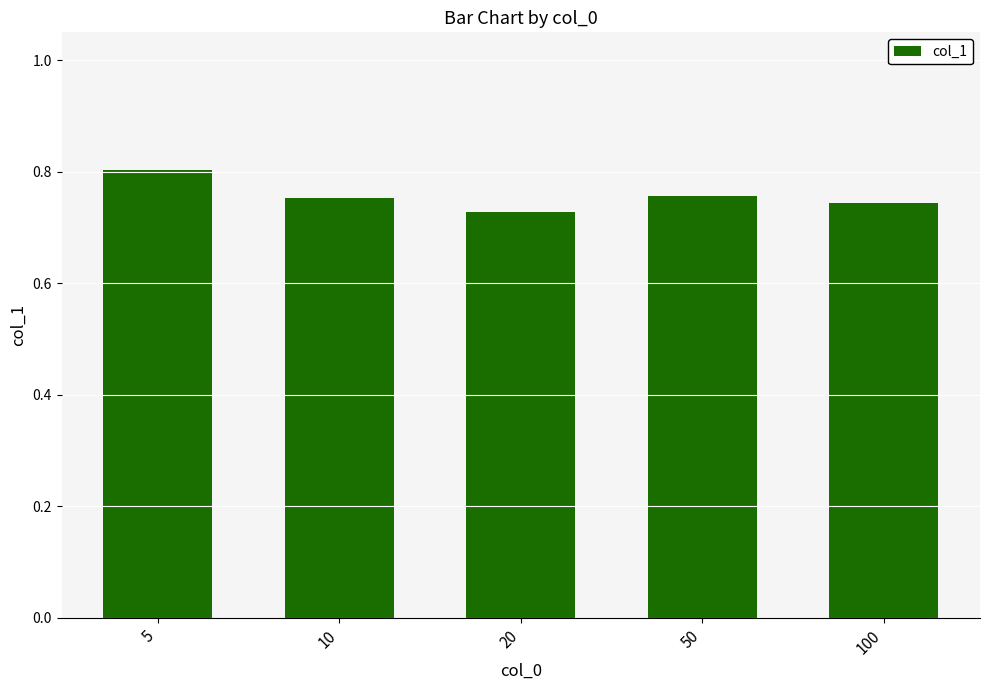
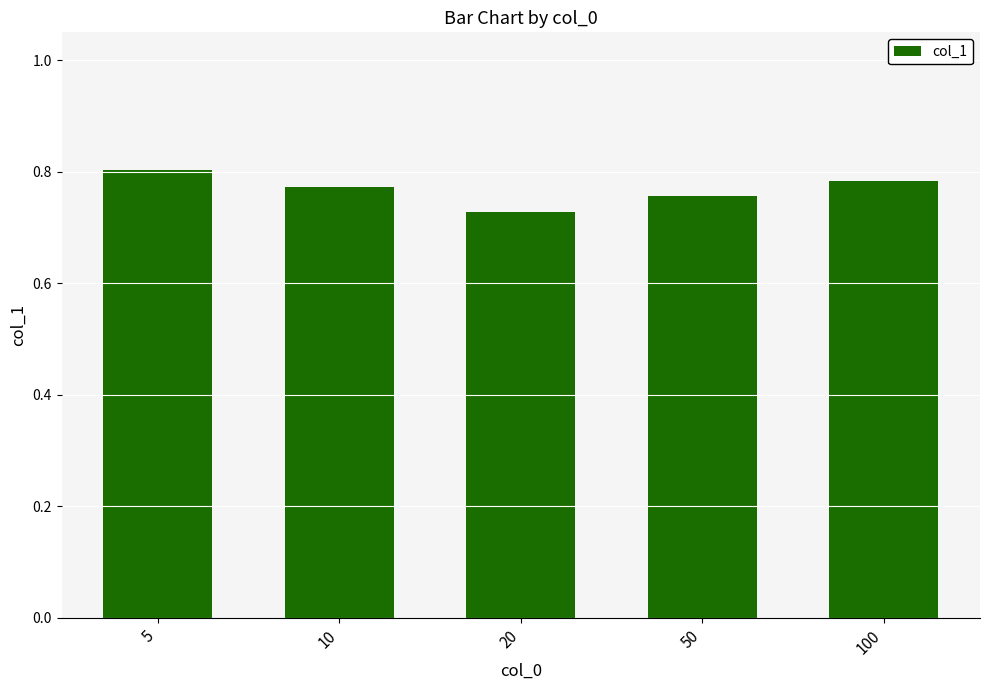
  {
    "5": 0.80,
-   "10": 0.75,
+   "10": 0.77,
    "20": 0.73,
    "50": 0.76,
-   "100": 0.74
+   "100": 0.78
  }
